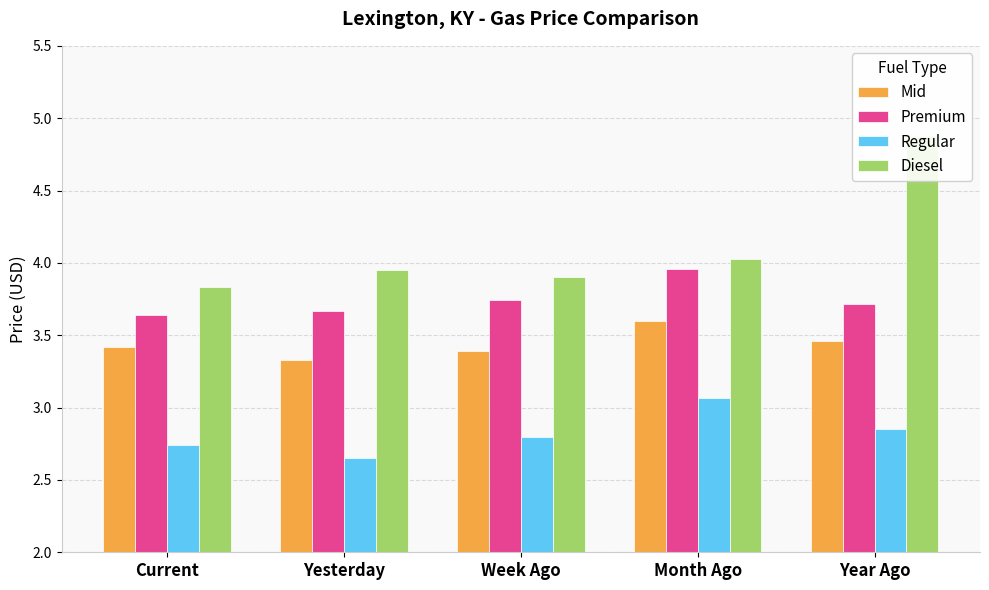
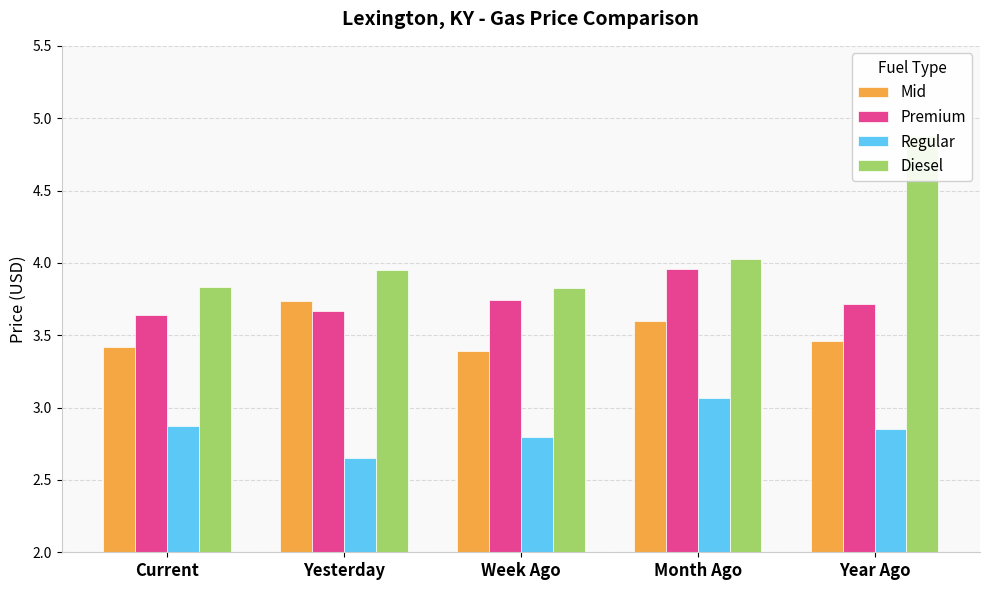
  {
    "Mid": {
      "Current": 3.42,
-     "Yesterday": 3.33,
+     "Yesterday": 3.74,
      "Week Ago": 3.39,
      "Month Ago": 3.60,
      "Year Ago": 3.46
    },
    "Premium": {
      "Current": 3.64,
      "Yesterday": 3.67,
      "Week Ago": 3.75,
      "Month Ago": 3.96,
      "Year Ago": 3.71
    },
    "Regular": {
-     "Current": 2.74,
+     "Current": 2.87,
      "Yesterday": 2.65,
      "Week Ago": 2.80,
      "Month Ago": 3.07,
      "Year Ago": 2.85
    },
    "Diesel": {
      "Current": 3.83,
      "Yesterday": 3.95,
-     "Week Ago": 3.90,
+     "Week Ago": 3.83,
      "Month Ago": 4.02
    }
  }
